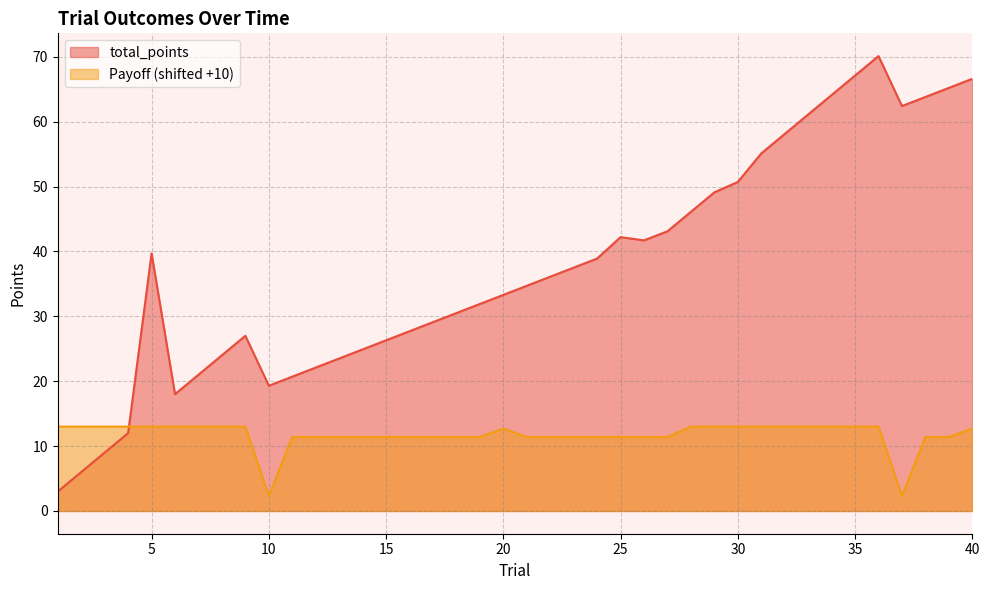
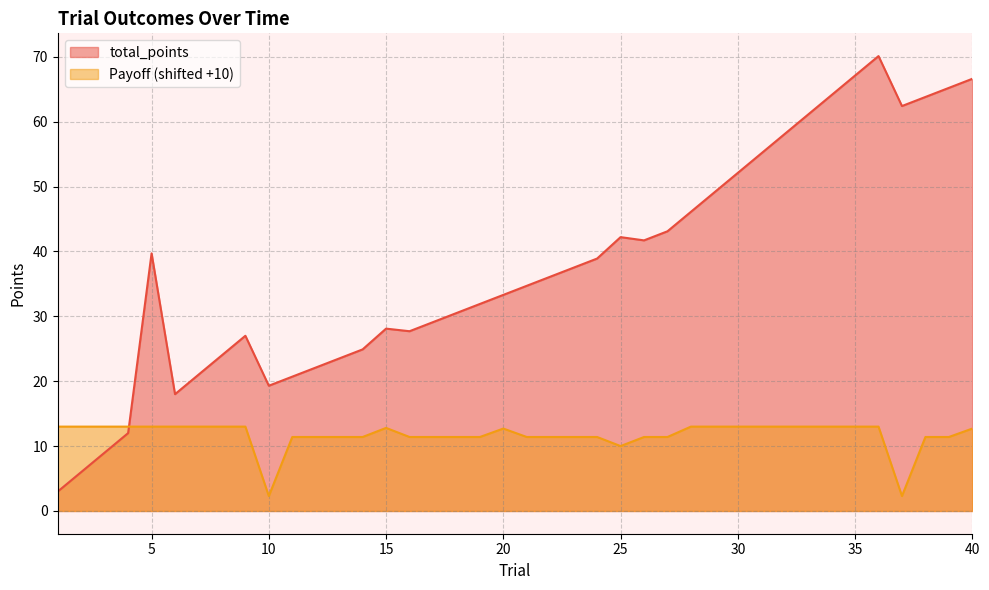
  {
    "total_points": {
      "5": 40,
      "10": 19,
-     "15": 26,
+     "15": 28,
      "20": 33,
      "25": 42,
-     "30": 51,
+     "30": 52,
      "35": 67,
      "40": 67
    },
    "Payoff (shifted +10)": {
      "5": 13,
      "10": 2,
-     "15": 11,
+     "15": 13,
      "20": 13,
-     "25": 11,
+     "25": 10,
      "30": 13,
      "35": 13,
      "40": 13
    }
  }
